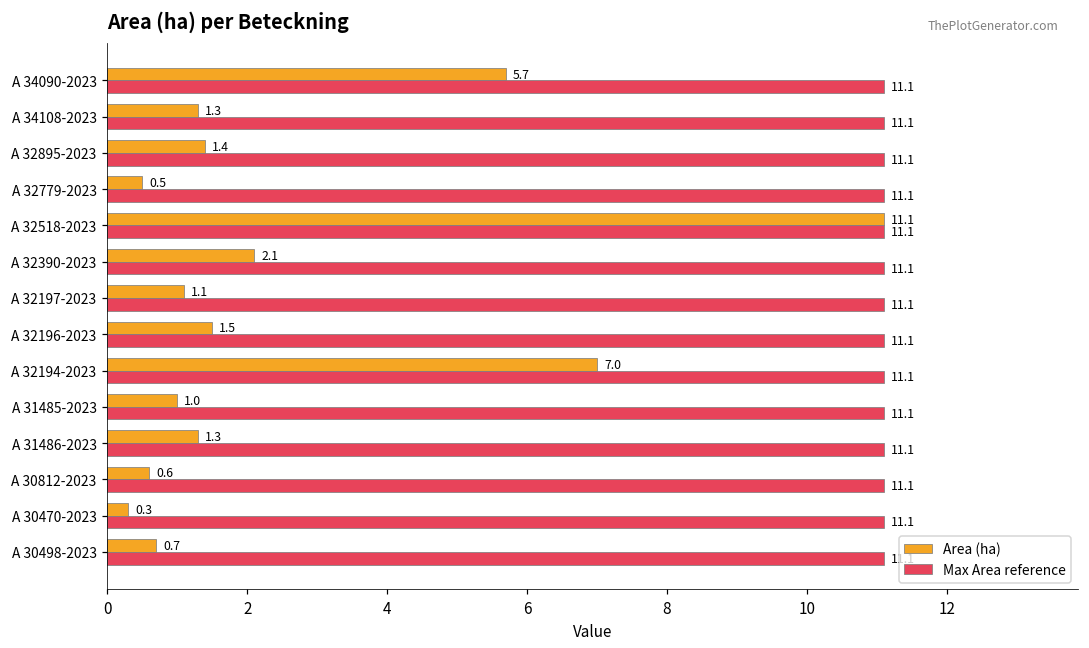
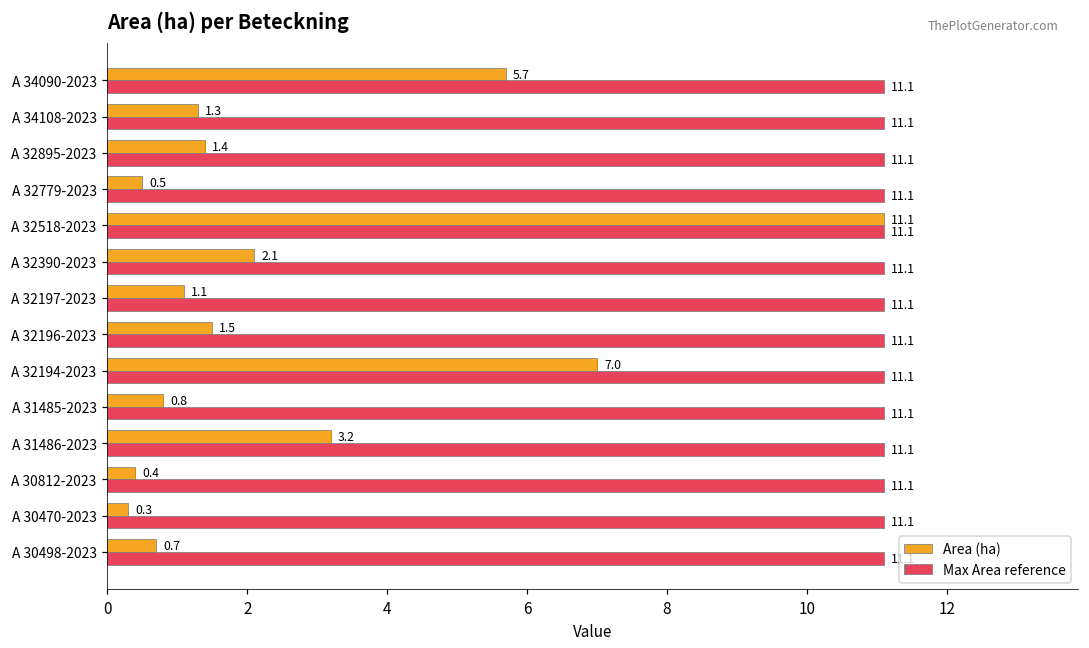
  {
    "Area (ha)": {
      "A 34090-2023": 5.7,
      "A 34108-2023": 1.3,
      "A 32895-2023": 1.4,
      "A 32779-2023": 0.5,
      "A 32518-2023": 11.1,
      "A 32390-2023": 2.1,
      "A 32197-2023": 1.1,
      "A 32196-2023": 1.5,
      "A 32194-2023": 7.0,
-     "A 31485-2023": 1.0,
-     "A 31486-2023": 1.3,
-     "A 30812-2023": 0.6,
+     "A 31485-2023": 0.8,
+     "A 31486-2023": 3.2,
+     "A 30812-2023": 0.4,
      "A 30470-2023": 0.3,
      "A 30498-2023": 0.7
    },
    "Max Area reference": {
      "A 34090-2023": 11.1,
      "A 34108-2023": 11.1,
      "A 32895-2023": 11.1,
      "A 32779-2023": 11.1,
      "A 32518-2023": 11.1,
      "A 32390-2023": 11.1,
      "A 32197-2023": 11.1,
      "A 32196-2023": 11.1,
      "A 32194-2023": 11.1,
      "A 31485-2023": 11.1,
      "A 31486-2023": 11.1,
      "A 30812-2023": 11.1,
      "A 30470-2023": 11.1
    }
  }
